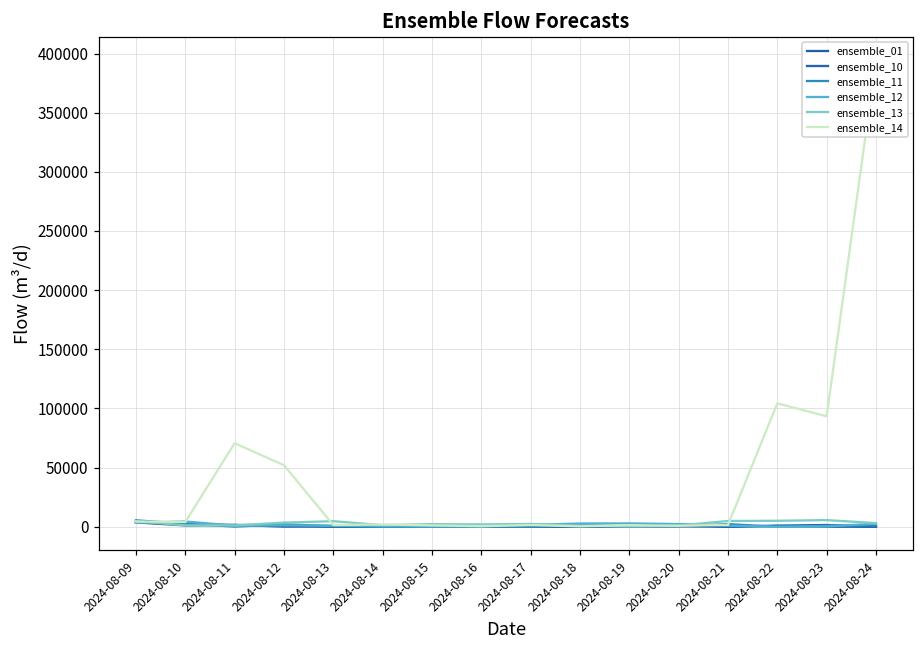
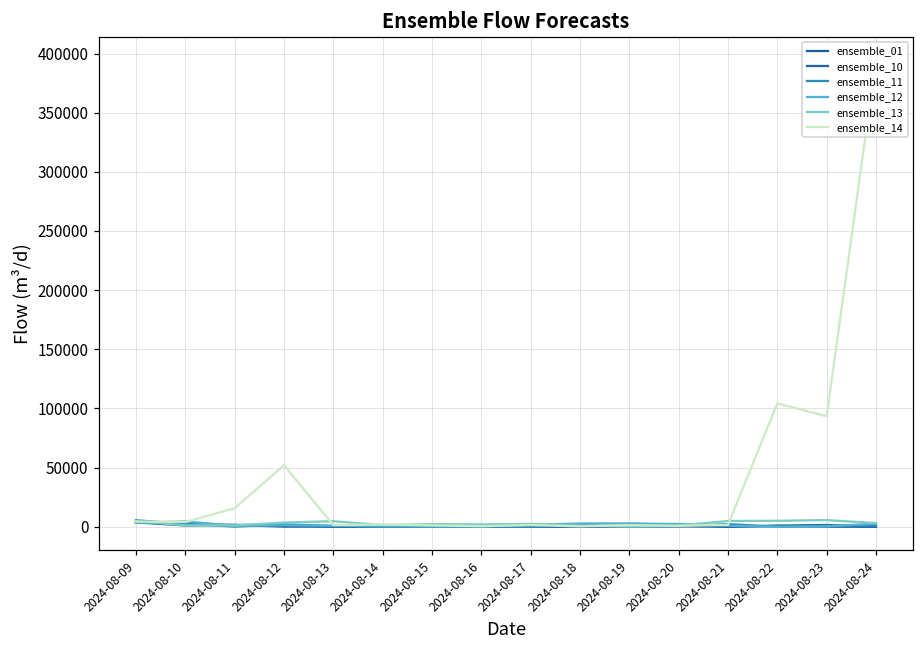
  {
    "ensemble_14": {
-     "2024-08-11": 71000,
+     "2024-08-11": 16000,
      "2024-08-12": 52000,
      "2024-08-22": 104000,
      "2024-08-23": 93000
    }
  }
